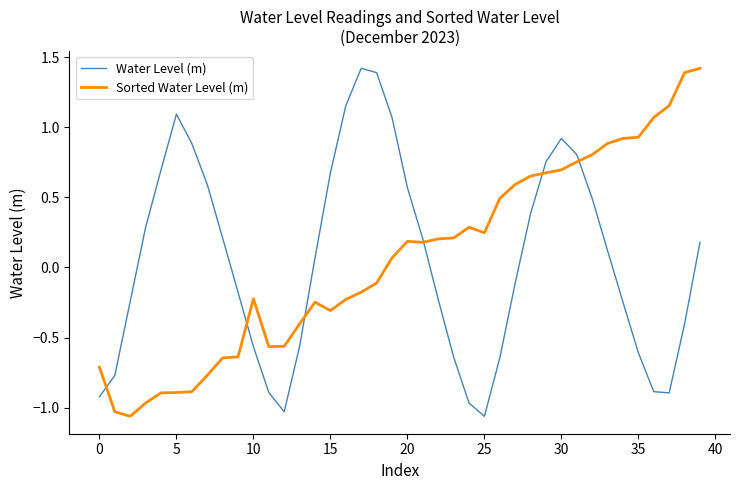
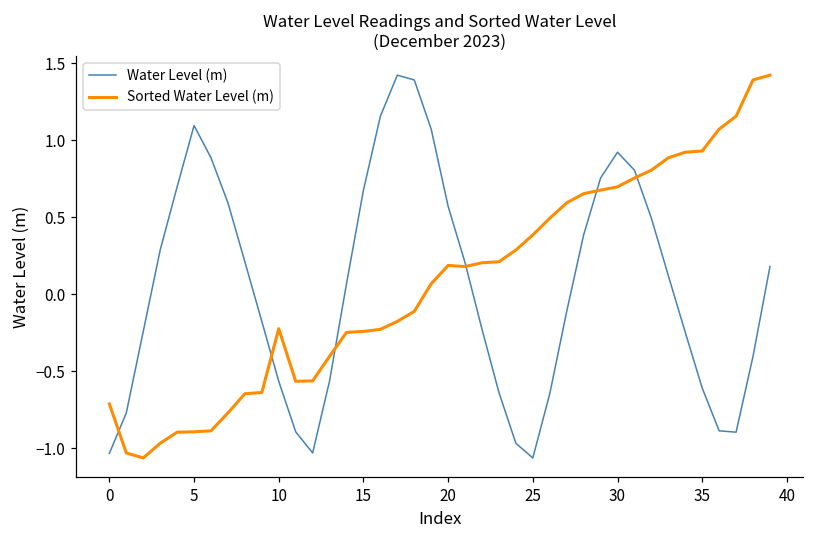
  {
    "Water Level (m)": {
-     "0": -0.92,
+     "0": -1.03,
      "5": 1.10,
      "10": -0.57,
      "15": 0.68,
      "20": 0.57,
      "25": -1.06,
      "30": 0.92,
      "35": -0.61
    },
    "Sorted Water Level (m)": {
      "0": -0.71,
      "5": -0.89,
      "10": -0.22,
-     "15": -0.31,
+     "15": -0.24,
      "20": 0.19,
-     "25": 0.25,
+     "25": 0.39,
      "30": 0.70,
      "35": 0.93
    }
  }
